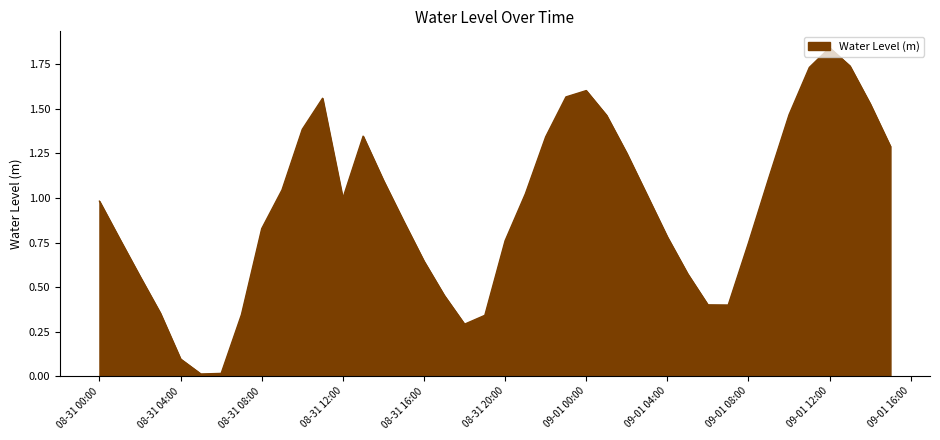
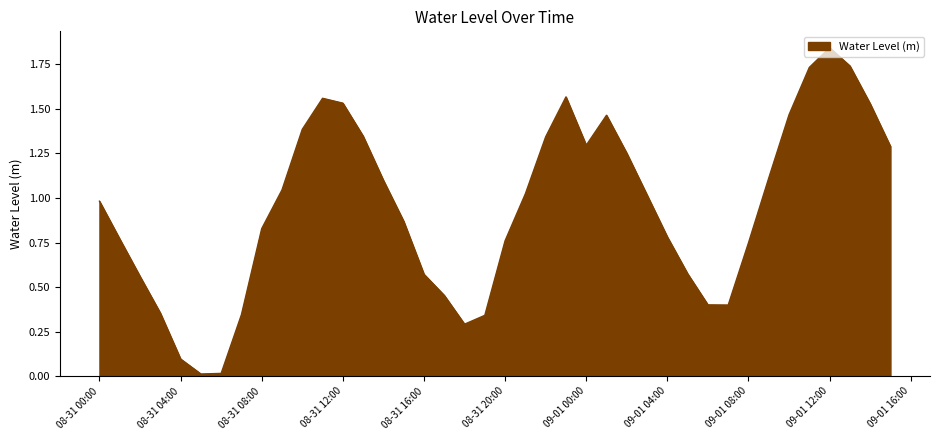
  {
    "08-31 00:00": 0.98,
    "08-31 04:00": 0.10,
    "08-31 08:00": 0.83,
-   "08-31 12:00": 1.00,
-   "08-31 16:00": 0.65,
+   "08-31 12:00": 1.53,
+   "08-31 16:00": 0.57,
    "08-31 20:00": 0.76,
-   "09-01 00:00": 1.60,
+   "09-01 00:00": 1.30,
    "09-01 04:00": 0.78,
    "09-01 08:00": 0.75
  }
